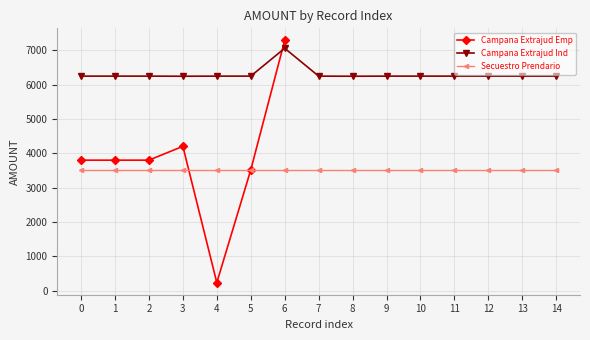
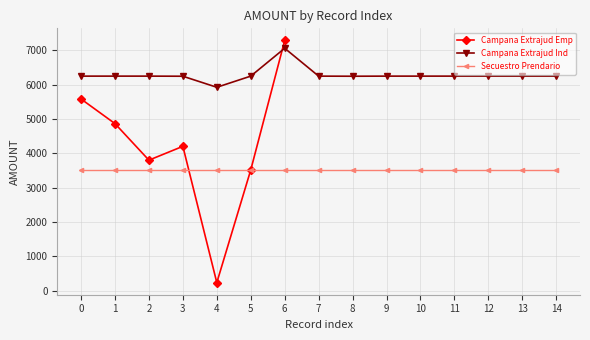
  {
    "Campana Extrajud Emp": {
-     "0": 3800,
-     "1": 3800,
+     "0": 5600,
+     "1": 4900,
      "2": 3800,
      "3": 4200,
      "4": 200,
      "6": 7300
    },
    "Campana Extrajud Ind": {
      "0": 6200,
      "1": 6200,
      "2": 6200,
      "3": 6200,
-     "4": 6200,
+     "4": 5900,
      "5": 6200,
      "6": 7100,
      "7": 6200,
      "8": 6200,
      "9": 6200,
      "10": 6200,
      "11": 6200,
      "12": 6200,
      "13": 6200,
      "14": 6200
    },
    "Secuestro Prendario": {
      "0": 3500,
      "1": 3500,
      "2": 3500,
      "3": 3500,
      "4": 3500,
      "6": 3500,
      "7": 3500,
      "8": 3500,
      "9": 3500,
      "10": 3500,
      "11": 3500,
      "12": 3500,
      "13": 3500,
      "14": 3500
    }
  }
